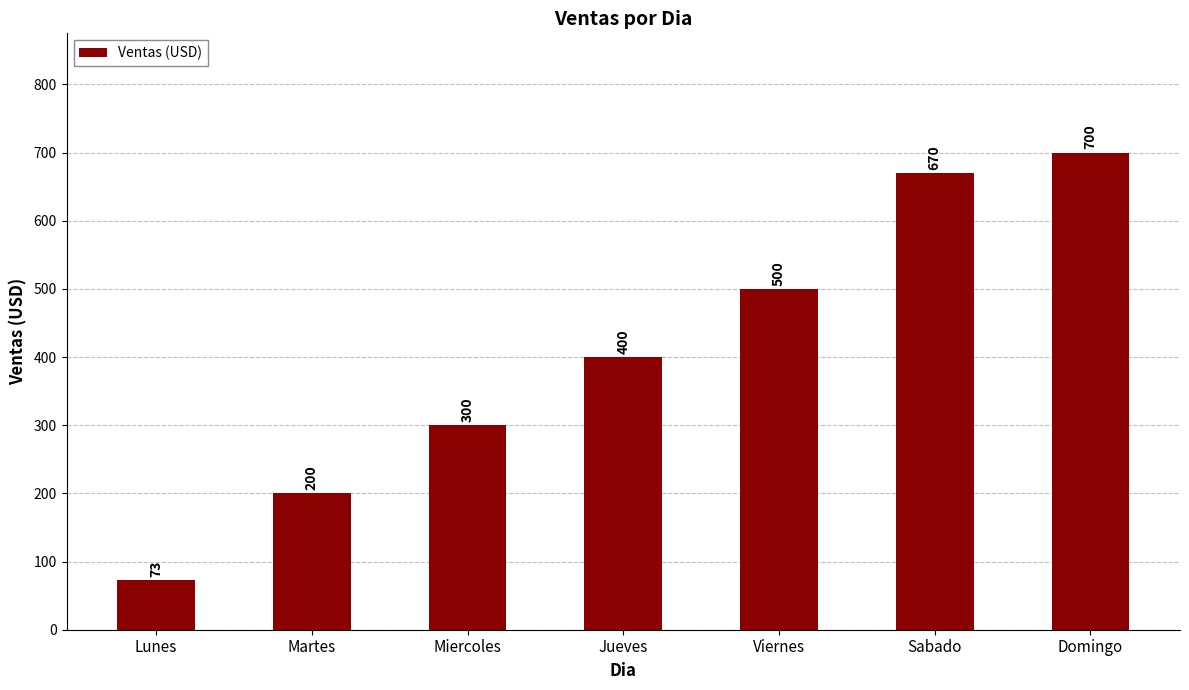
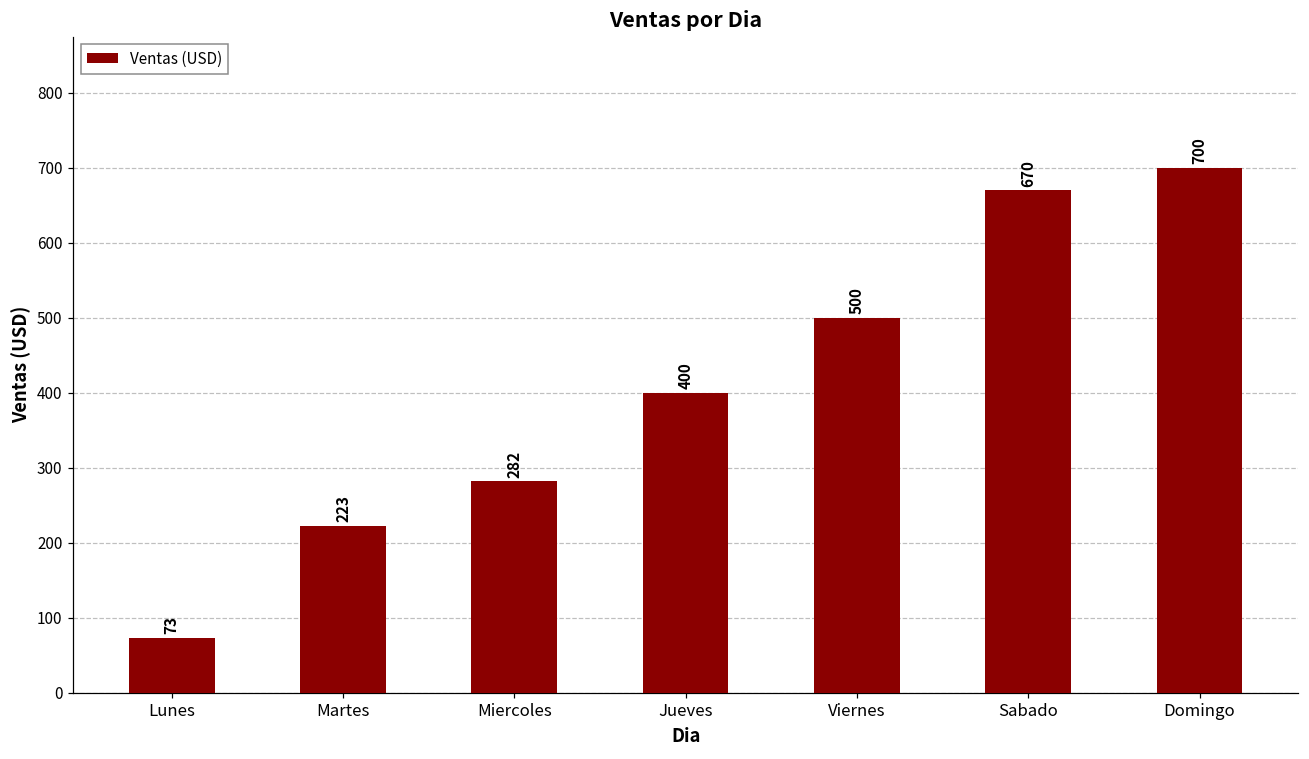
  {
    "Lunes": 73,
-   "Martes": 200,
-   "Miercoles": 300,
+   "Martes": 223,
+   "Miercoles": 282,
    "Jueves": 400,
    "Viernes": 500,
    "Sabado": 670,
    "Domingo": 700
  }
